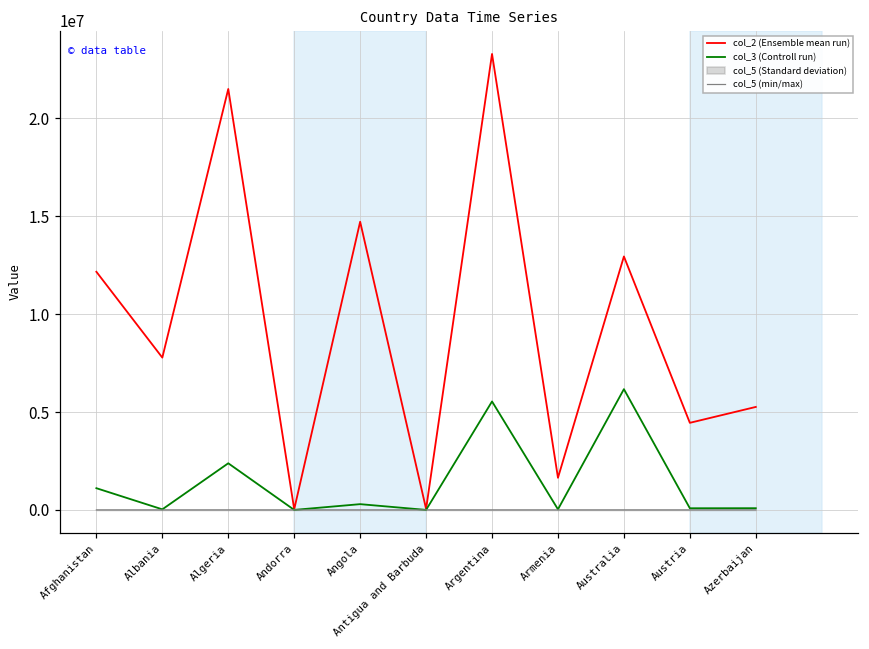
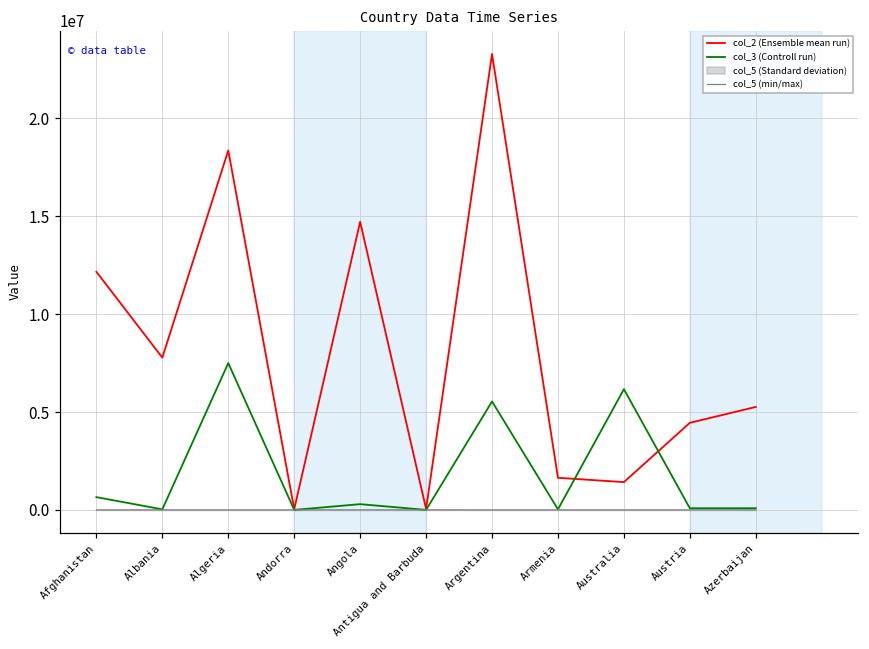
  {
    "col_2 (Ensemble mean run)": {
      "Afghanistan": 12200000,
      "Albania": 7800000,
-     "Algeria": 21500000,
+     "Algeria": 18400000,
      "Angola": 14700000,
      "Argentina": 23300000,
      "Armenia": 1600000,
-     "Australia": 12900000,
+     "Australia": 1400000,
      "Austria": 4400000,
      "Azerbaijan": 5300000
    },
    "col_3 (Controll run)": {
-     "Afghanistan": 1100000,
-     "Algeria": 2400000,
+     "Afghanistan": 700000,
+     "Algeria": 7500000,
      "Angola": 300000,
      "Argentina": 5500000,
      "Australia": 6200000
    },
    "col_5 (Standard deviation)": {
      "Afghanistan": 0,
      "Algeria": 0,
      "Angola": 0,
      "Argentina": 0,
      "Australia": 0
    }
  }
